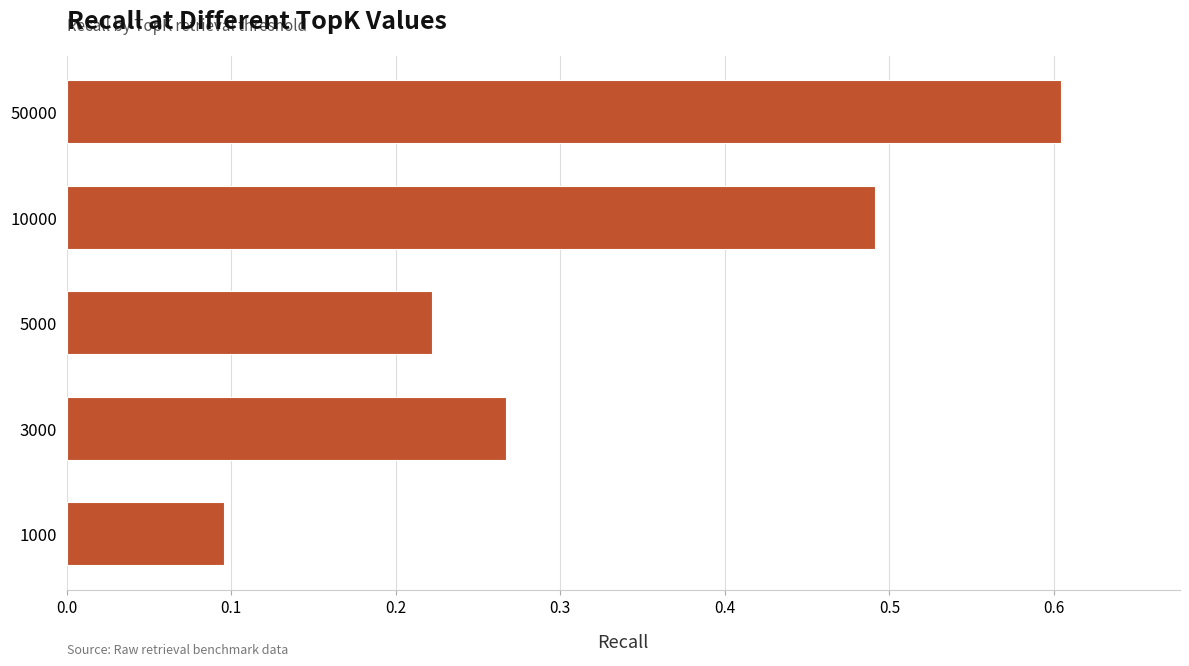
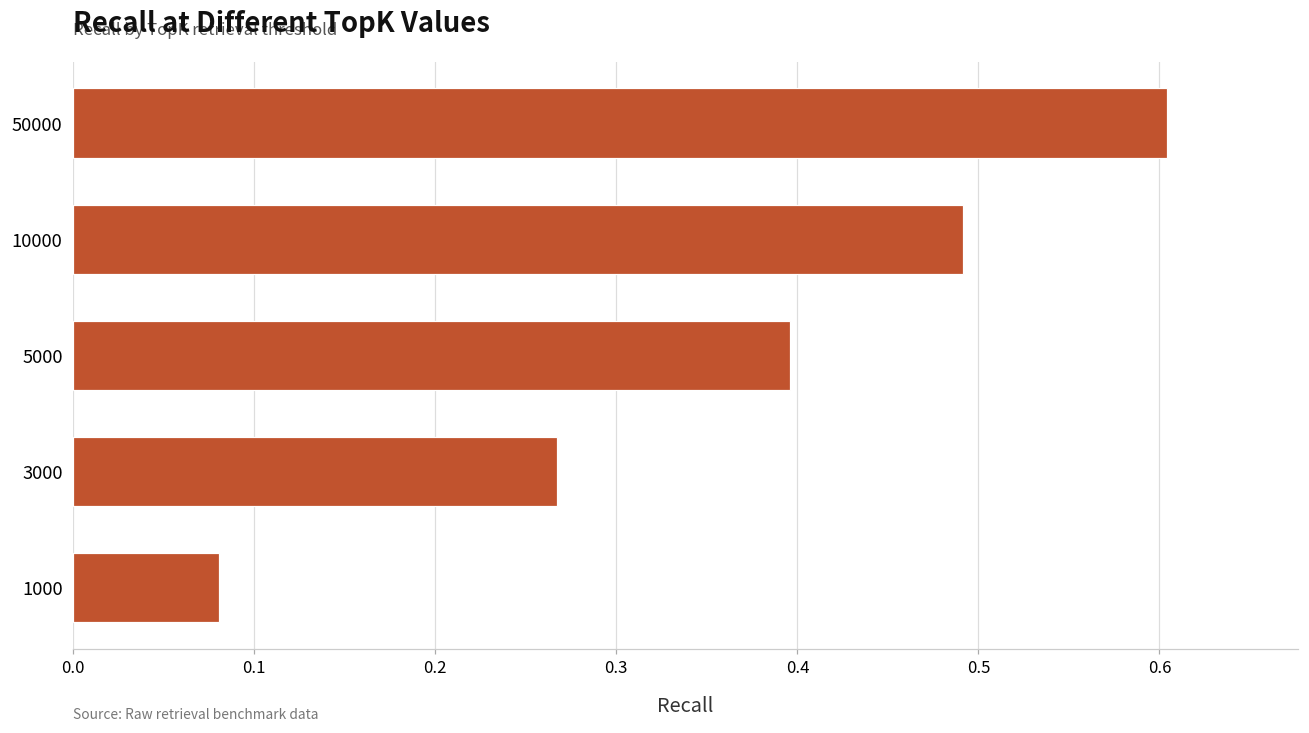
  {
    "50000": 0.604,
    "10000": 0.491,
-   "5000": 0.222,
+   "5000": 0.396,
    "3000": 0.267,
-   "1000": 0.095
+   "1000": 0.081
  }
